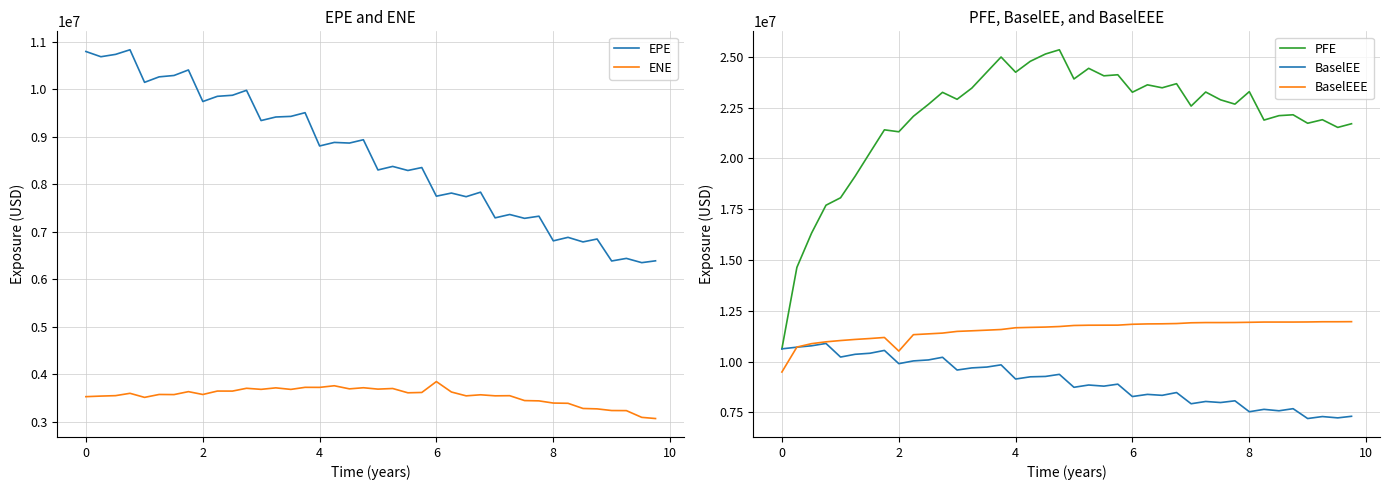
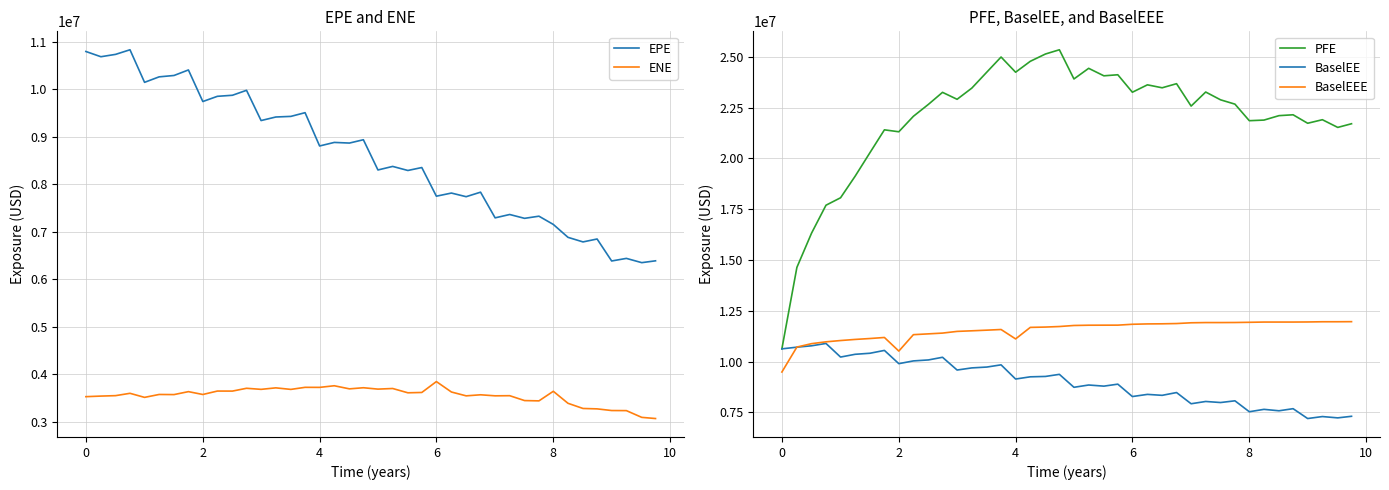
  {
    "EPE and ENE": {
      "EPE": {
        "0": 10800000,
        "2": 9700000,
        "4": 8800000,
        "6": 7800000,
-       "8": 6800000
+       "8": 7200000
      },
      "ENE": {
        "0": 3500000,
        "2": 3600000,
        "4": 3700000,
        "6": 3800000,
-       "8": 3400000
+       "8": 3600000
      }
    },
    "PFE, BaselEE, and BaselEEE": {
      "PFE": {
        "2": 21300000,
        "4": 24200000,
        "6": 23300000,
-       "8": 23300000
+       "8": 21900000
      },
      "BaselEE": {
        "2": 9900000,
        "4": 9100000,
        "6": 8300000,
        "8": 7500000
      },
      "BaselEEE": {
        "0": 9500000,
        "2": 10500000,
-       "4": 11700000,
+       "4": 11100000,
        "6": 11800000,
        "8": 11900000
      }
    }
  }
